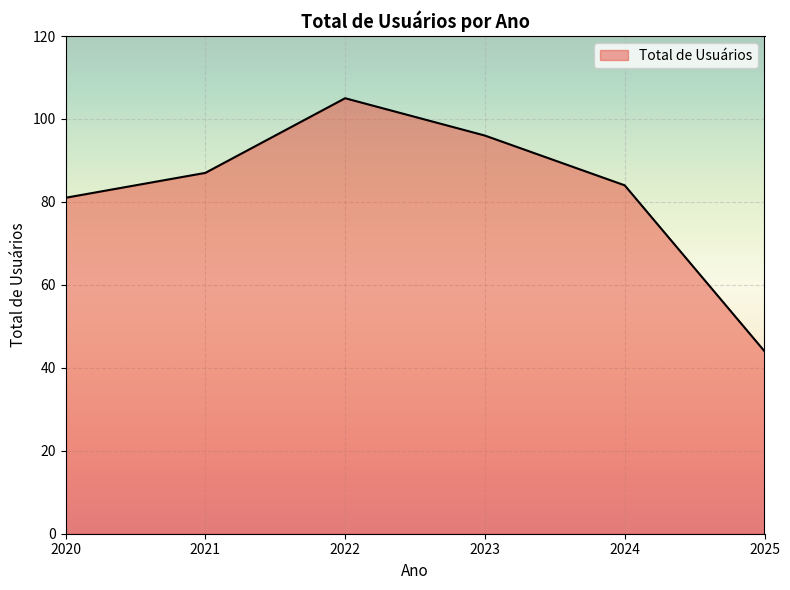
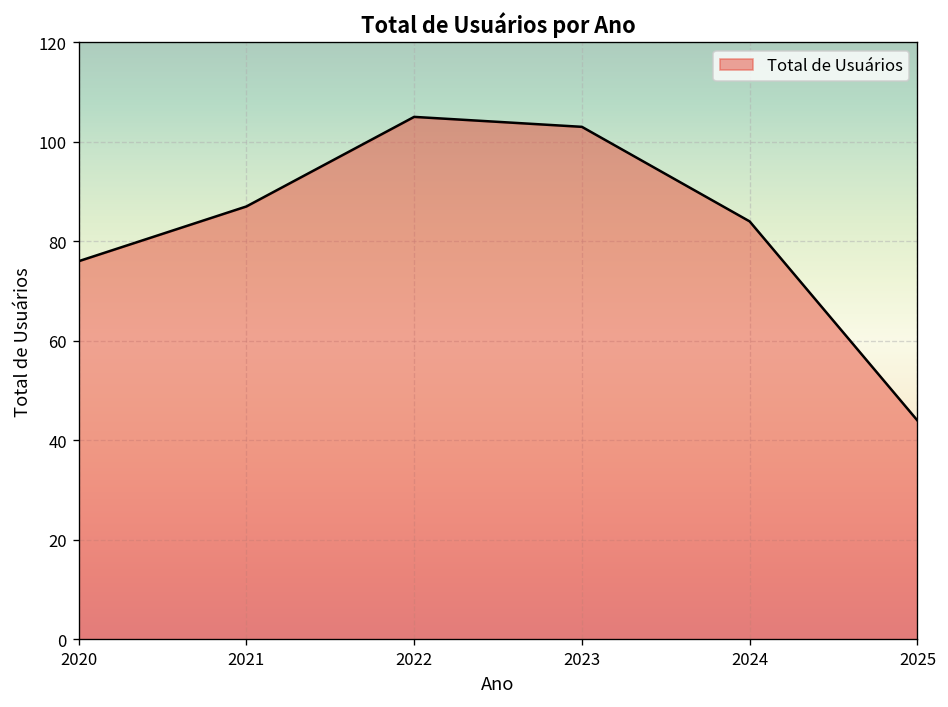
  {
-   "2020": 81,
+   "2020": 76,
    "2021": 87,
    "2022": 105,
-   "2023": 96,
+   "2023": 103,
    "2024": 84,
    "2025": 44
  }
